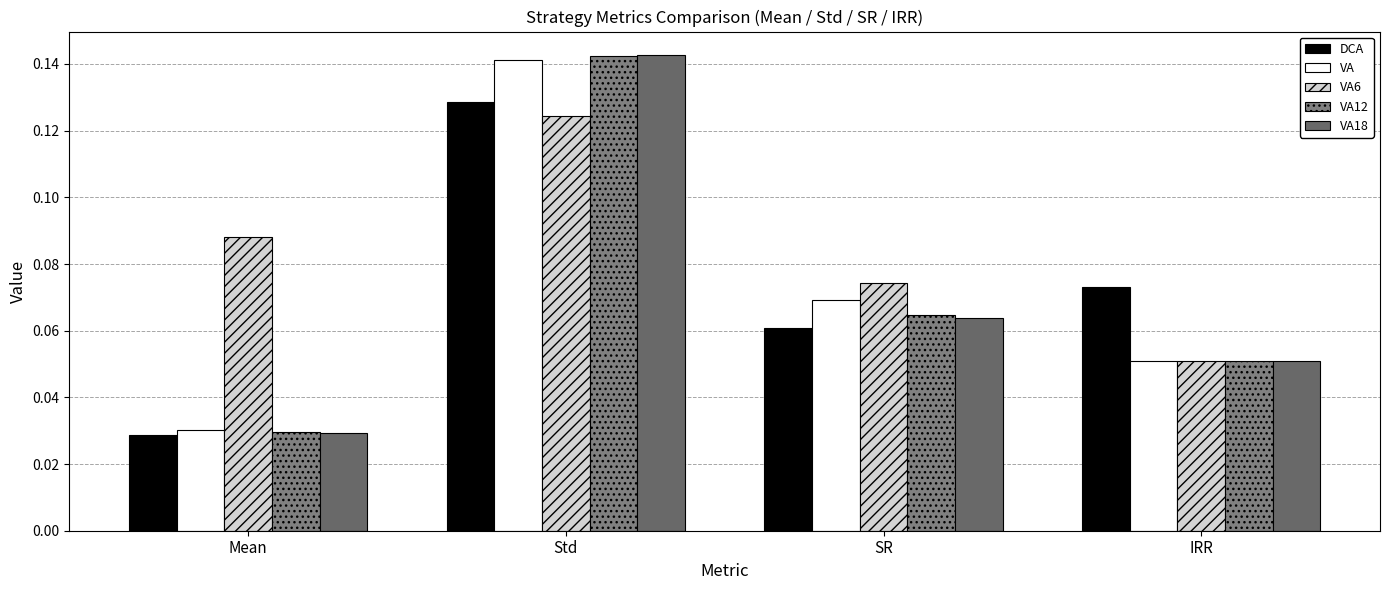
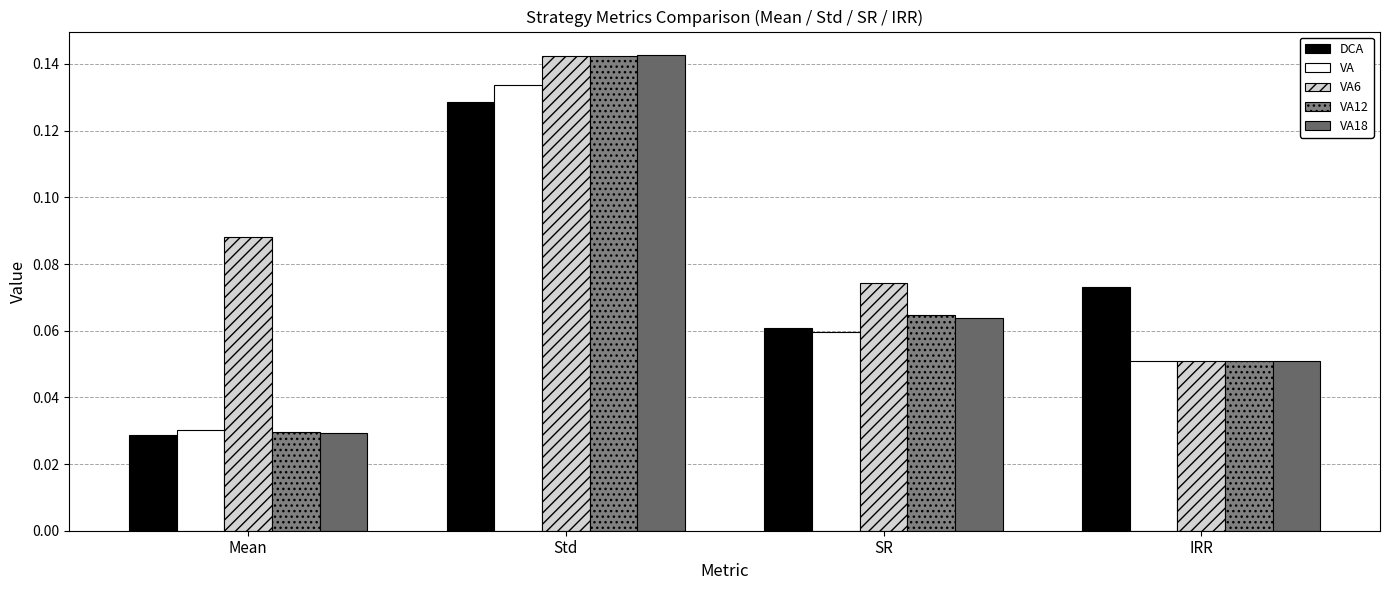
  {
    "DCA": {
      "Mean": 0.029,
      "Std": 0.129,
      "SR": 0.061,
      "IRR": 0.073
    },
    "VA": {
      "Mean": 0.030,
-     "Std": 0.141,
-     "SR": 0.069,
+     "Std": 0.134,
+     "SR": 0.060,
      "IRR": 0.051
    },
    "VA6": {
      "Mean": 0.088,
-     "Std": 0.124,
+     "Std": 0.142,
      "SR": 0.074,
      "IRR": 0.051
    }
  }
